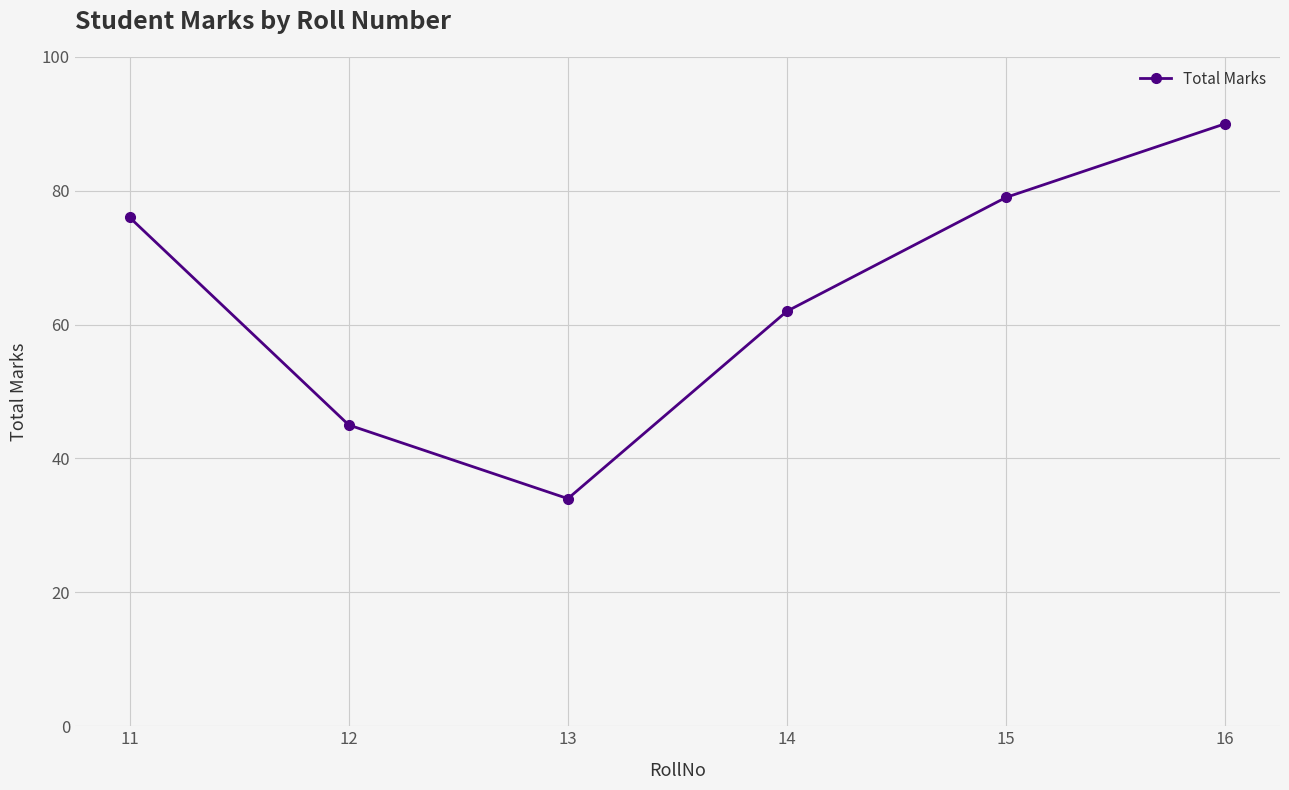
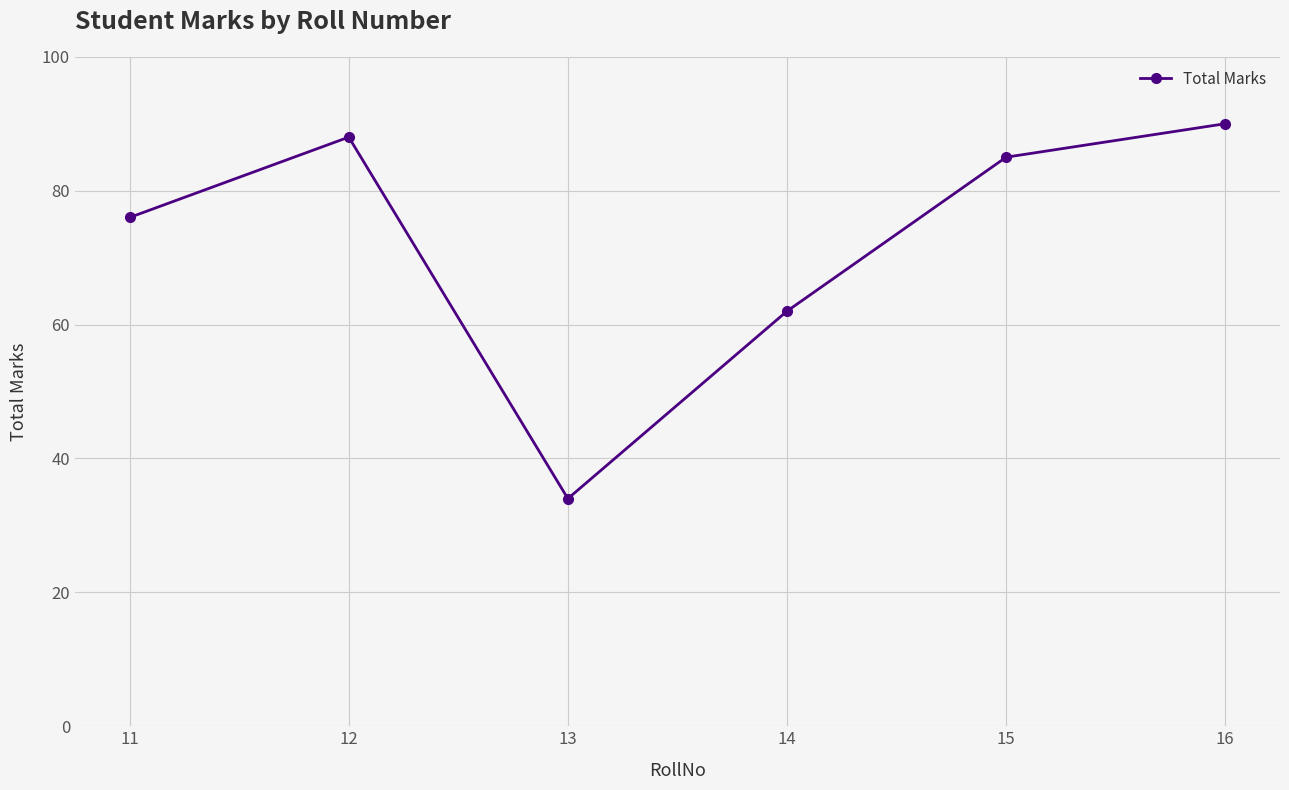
  {
    "11": 76,
-   "12": 45,
+   "12": 88,
    "13": 34,
    "14": 62,
-   "15": 79,
+   "15": 85,
    "16": 90
  }
